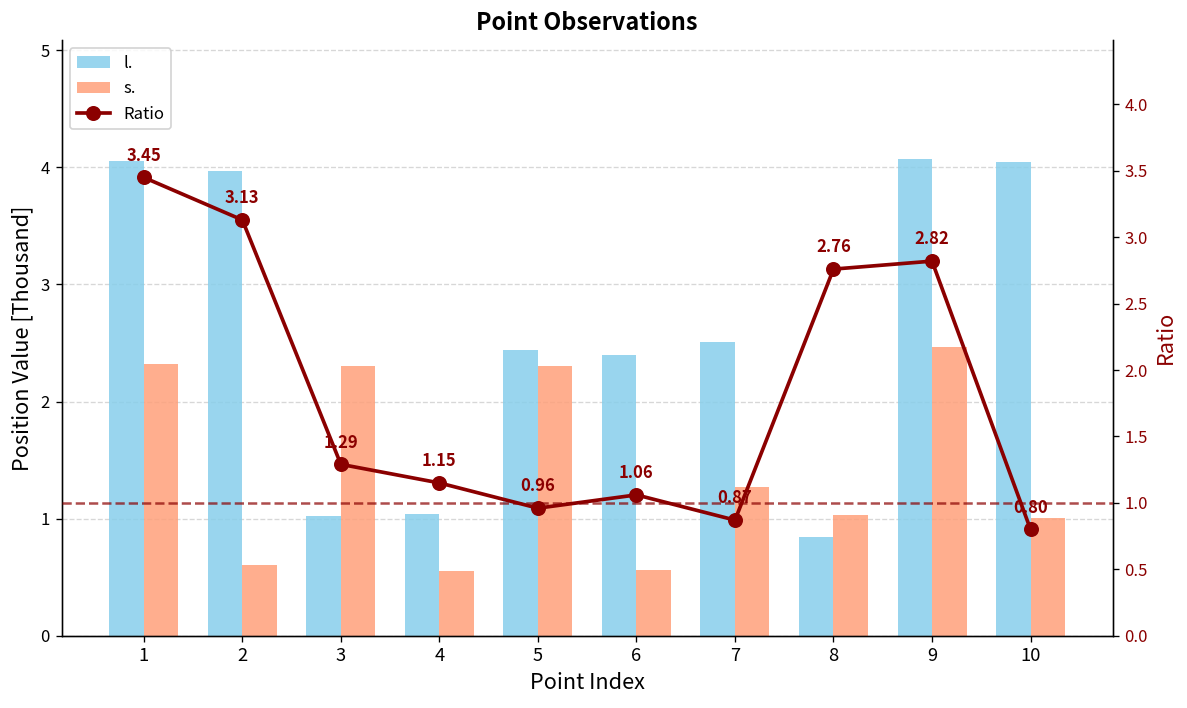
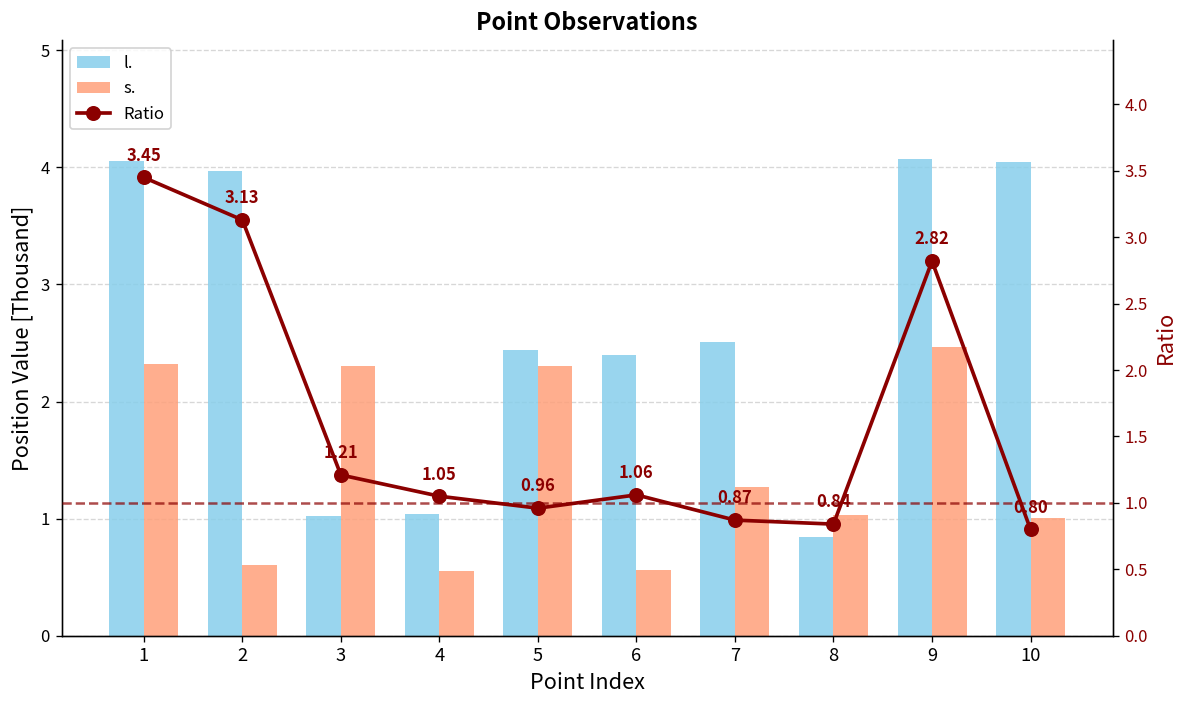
  {
    "Ratio": {
      "1": 3.45,
      "2": 3.13,
-     "3": 1.29,
-     "4": 1.15,
+     "3": 1.21,
+     "4": 1.05,
      "5": 0.96,
      "6": 1.06,
      "7": 0.87,
-     "8": 2.76,
+     "8": 0.84,
      "9": 2.82,
      "10": 0.80
    }
  }
